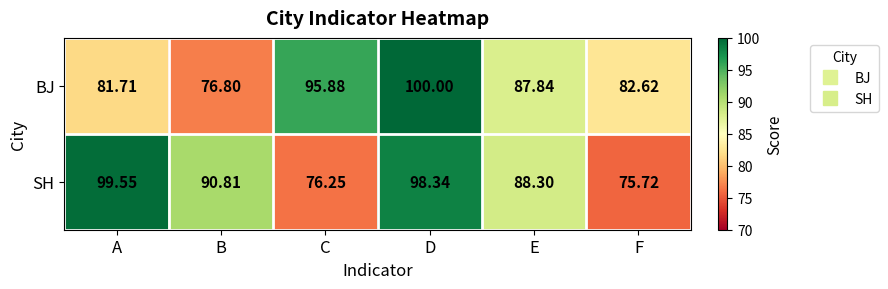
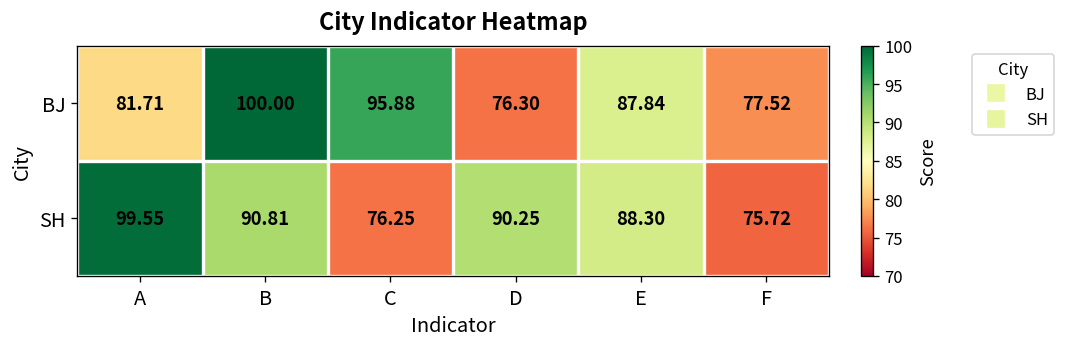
  {
    "BJ": {
      "A": 81.71,
-     "B": 76.80,
+     "B": 100.00,
      "C": 95.88,
-     "D": 100.00,
+     "D": 76.30,
      "E": 87.84,
-     "F": 82.62
+     "F": 77.52
    },
    "SH": {
      "A": 99.55,
      "B": 90.81,
      "C": 76.25,
-     "D": 98.34,
+     "D": 90.25,
      "E": 88.30,
      "F": 75.72
    }
  }
